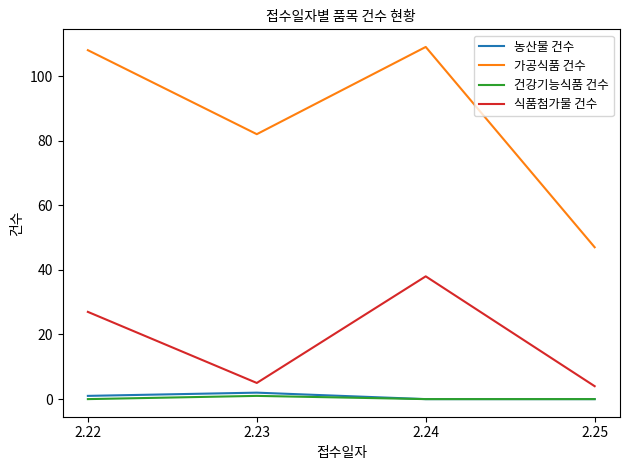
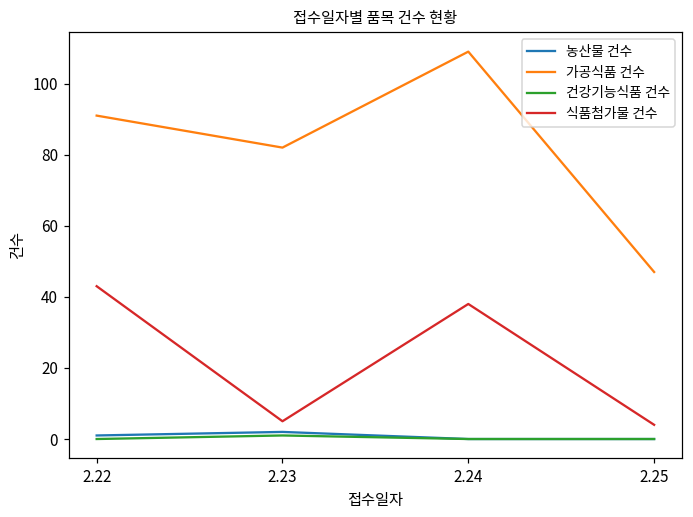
  {
    "농산물 건수": {
      "2.22": 1,
      "2.23": 2
    },
    "가공식품 건수": {
-     "2.22": 108,
+     "2.22": 91,
      "2.23": 82,
      "2.24": 109,
      "2.25": 47
    },
    "건강기능식품 건수": {
      "2.22": 0,
      "2.23": 1
    },
    "식품첨가물 건수": {
-     "2.22": 27,
+     "2.22": 43,
      "2.23": 5,
      "2.24": 38,
      "2.25": 4
    }
  }
